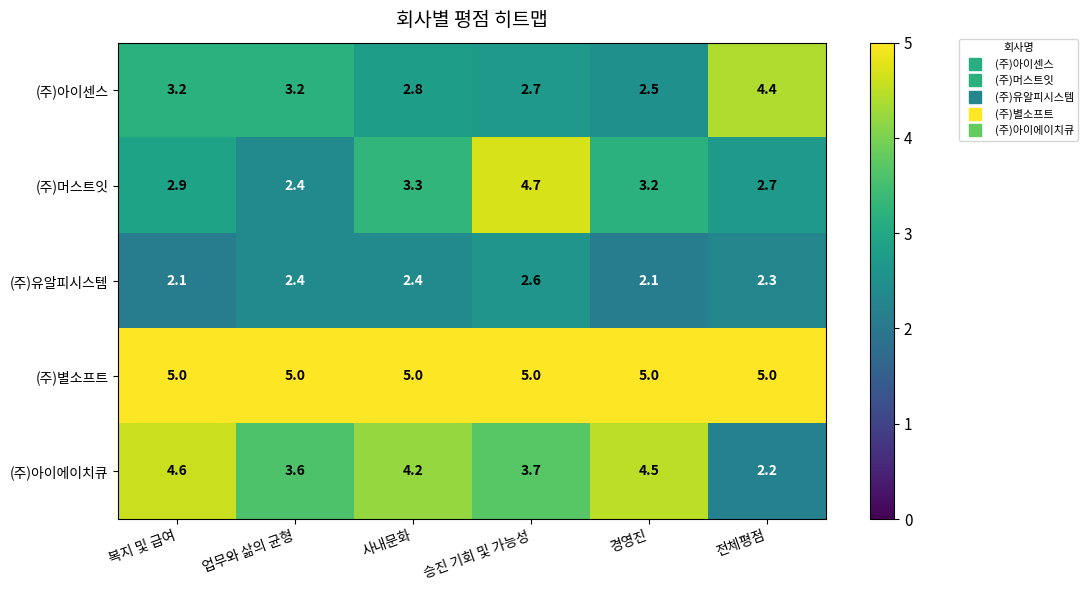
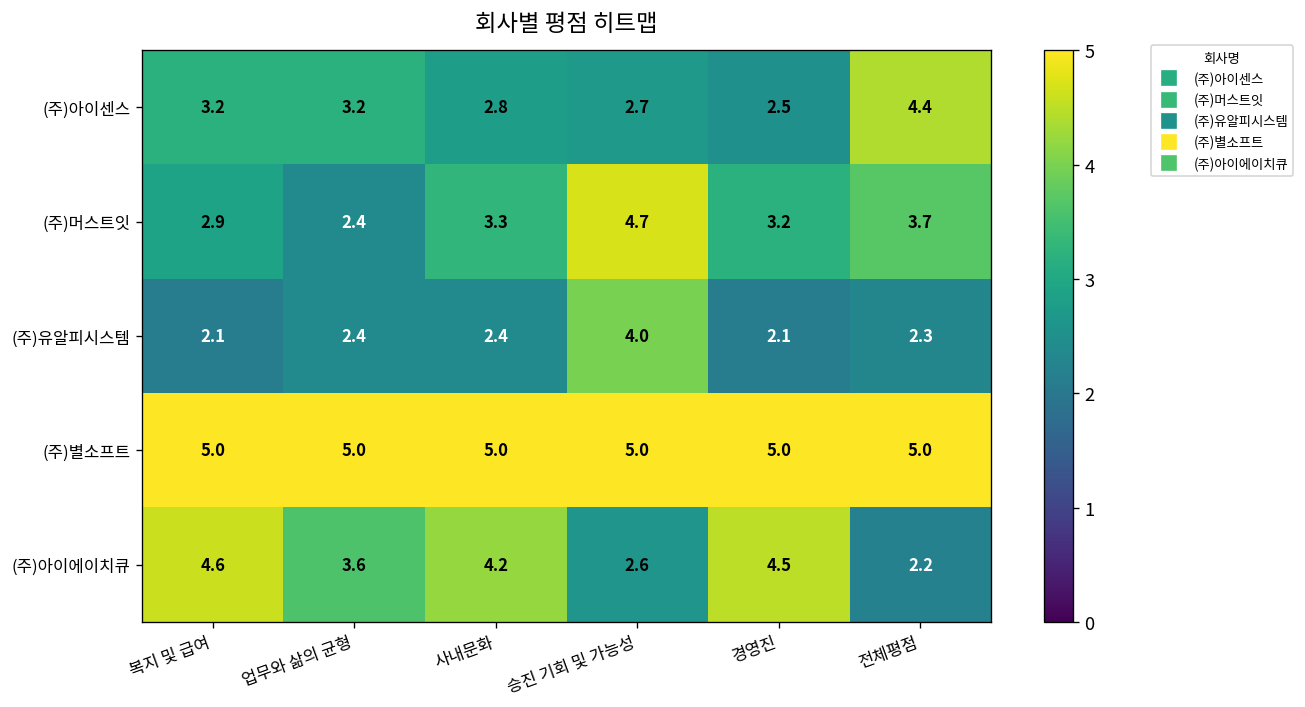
  {
    "(주)아이센스": {
      "복지 및 급여": 3.2,
      "업무와 삶의 균형": 3.2,
      "사내문화": 2.8,
      "승진 기회 및 가능성": 2.7,
      "경영진": 2.5,
      "전체평점": 4.4
    },
    "(주)머스트잇": {
      "복지 및 급여": 2.9,
      "업무와 삶의 균형": 2.4,
      "사내문화": 3.3,
      "승진 기회 및 가능성": 4.7,
      "경영진": 3.2,
-     "전체평점": 2.7
+     "전체평점": 3.7
    },
    "(주)유알피시스템": {
      "복지 및 급여": 2.1,
      "업무와 삶의 균형": 2.4,
      "사내문화": 2.4,
-     "승진 기회 및 가능성": 2.6,
+     "승진 기회 및 가능성": 4.0,
      "경영진": 2.1,
      "전체평점": 2.3
    },
    "(주)별소프트": {
      "복지 및 급여": 5.0,
      "업무와 삶의 균형": 5.0,
      "사내문화": 5.0,
      "승진 기회 및 가능성": 5.0,
      "경영진": 5.0,
      "전체평점": 5.0
    },
    "(주)아이에이치큐": {
      "복지 및 급여": 4.6,
      "업무와 삶의 균형": 3.6,
      "사내문화": 4.2,
-     "승진 기회 및 가능성": 3.7,
+     "승진 기회 및 가능성": 2.6,
      "경영진": 4.5,
      "전체평점": 2.2
    }
  }
